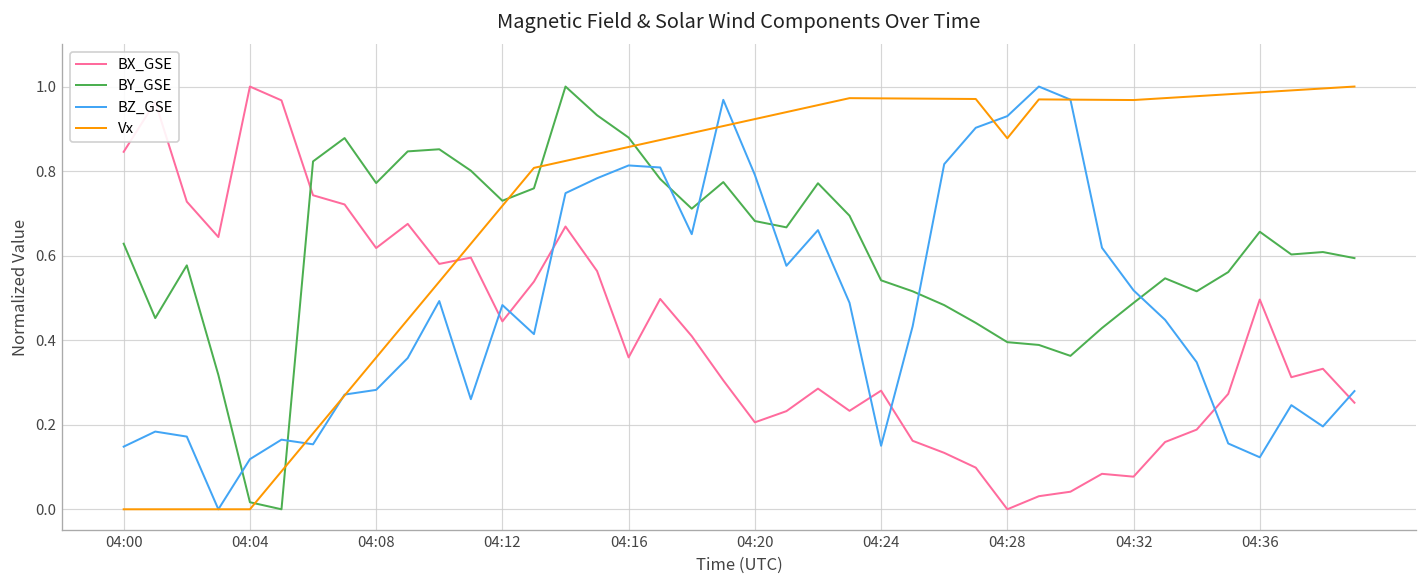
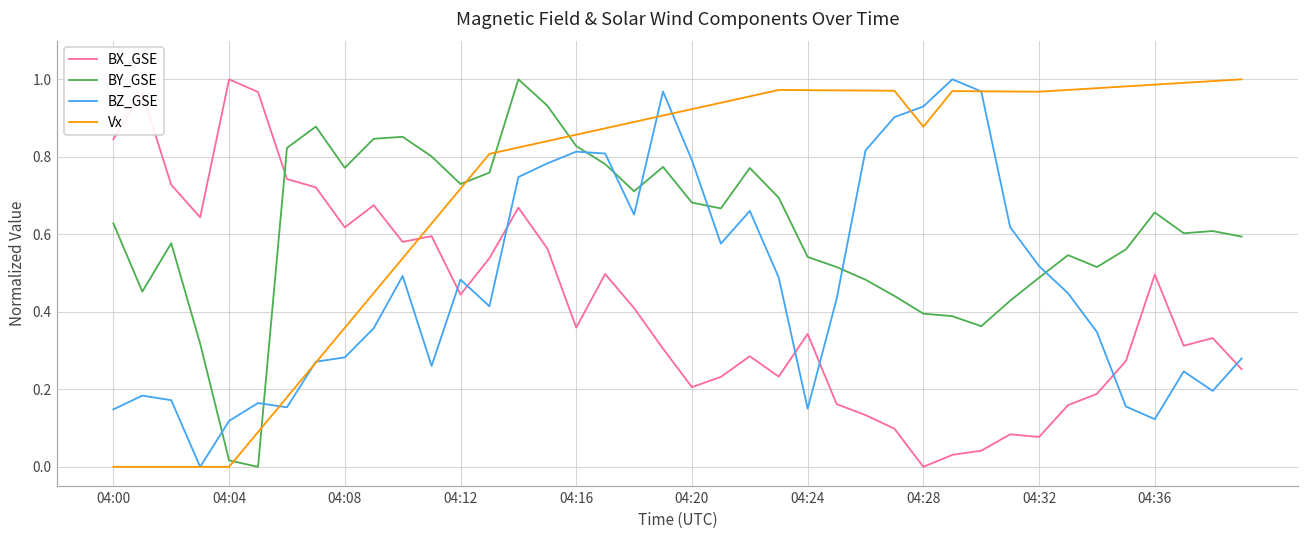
  {
    "BX_GSE": {
      "04:00": 0.85,
      "04:04": 1.00,
      "04:08": 0.62,
      "04:12": 0.44,
      "04:16": 0.36,
      "04:20": 0.21,
-     "04:24": 0.28,
+     "04:24": 0.34,
      "04:28": 0.00,
      "04:32": 0.08,
      "04:36": 0.50
    },
    "BY_GSE": {
      "04:00": 0.63,
      "04:04": 0.02,
      "04:08": 0.77,
      "04:12": 0.73,
-     "04:16": 0.88,
+     "04:16": 0.83,
      "04:20": 0.68,
      "04:24": 0.54,
      "04:28": 0.40,
      "04:32": 0.49,
      "04:36": 0.66
    },
    "BZ_GSE": {
      "04:00": 0.15,
      "04:04": 0.12,
      "04:08": 0.28,
      "04:12": 0.48,
      "04:16": 0.81,
      "04:20": 0.79,
      "04:24": 0.15,
      "04:28": 0.93,
      "04:32": 0.52,
      "04:36": 0.12
    },
    "Vx": {
      "04:00": 0.00,
      "04:04": 0.00,
      "04:08": 0.36,
      "04:12": 0.72,
      "04:16": 0.86,
      "04:20": 0.92,
      "04:24": 0.97,
      "04:28": 0.88,
      "04:32": 0.97,
      "04:36": 0.99
    }
  }
